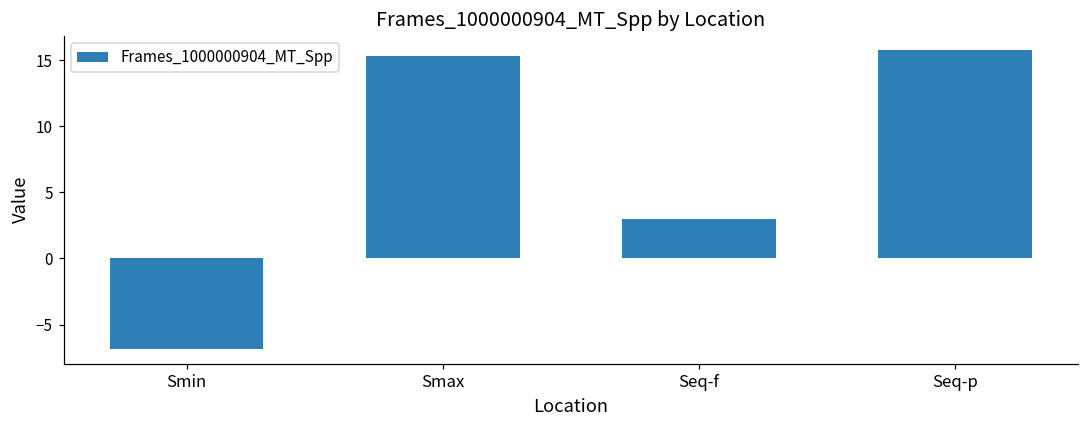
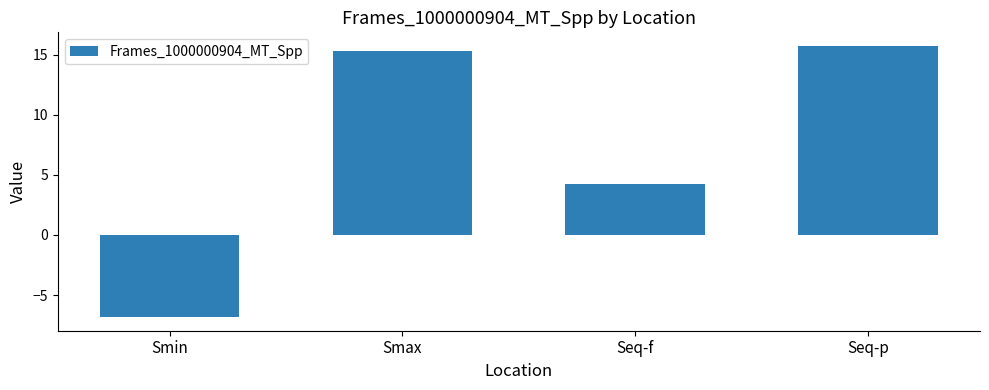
  {
    "Smin": -6.8,
    "Smax": 15.3,
-   "Seq-f": 3.0,
+   "Seq-f": 4.2,
    "Seq-p": 15.7
  }
